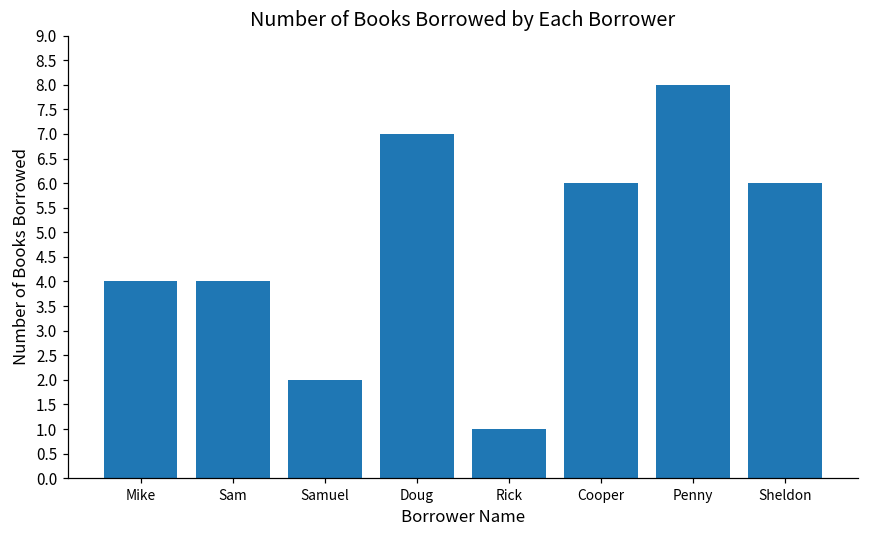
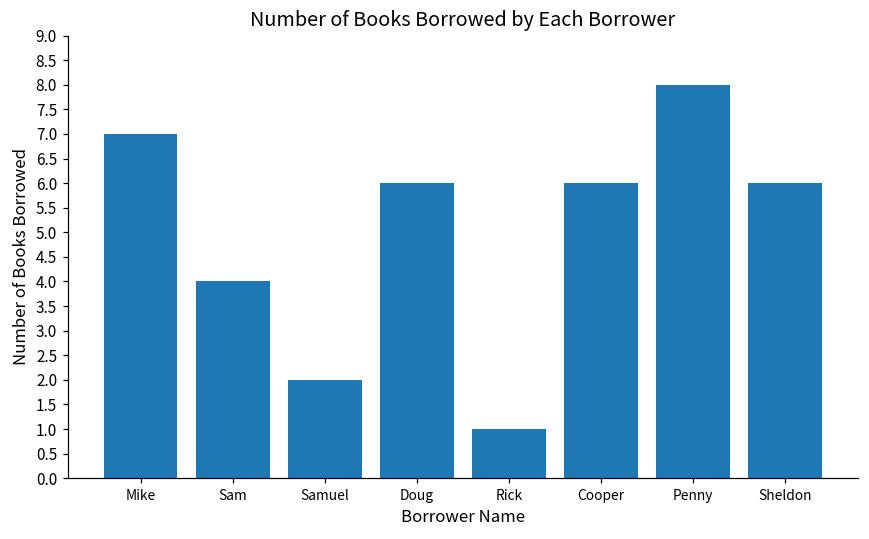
  {
-   "Mike": 4,
+   "Mike": 7,
    "Sam": 4,
    "Samuel": 2,
-   "Doug": 7,
+   "Doug": 6,
    "Rick": 1,
    "Cooper": 6,
    "Penny": 8,
    "Sheldon": 6
  }
